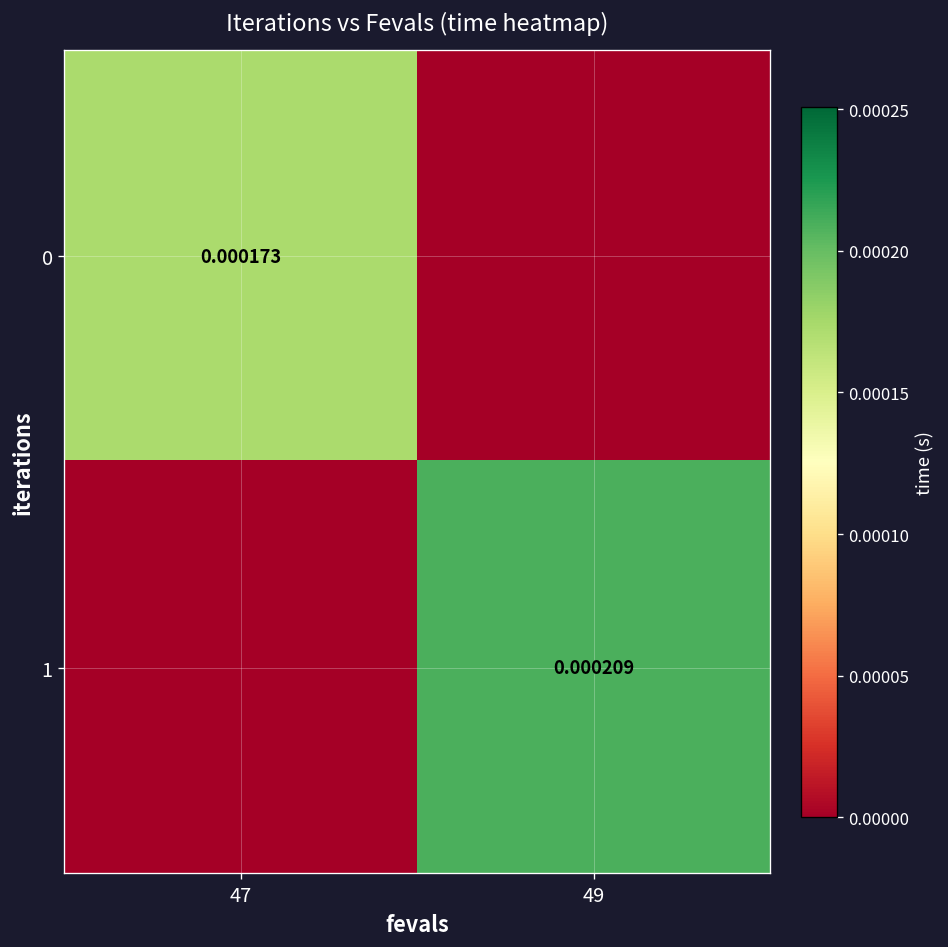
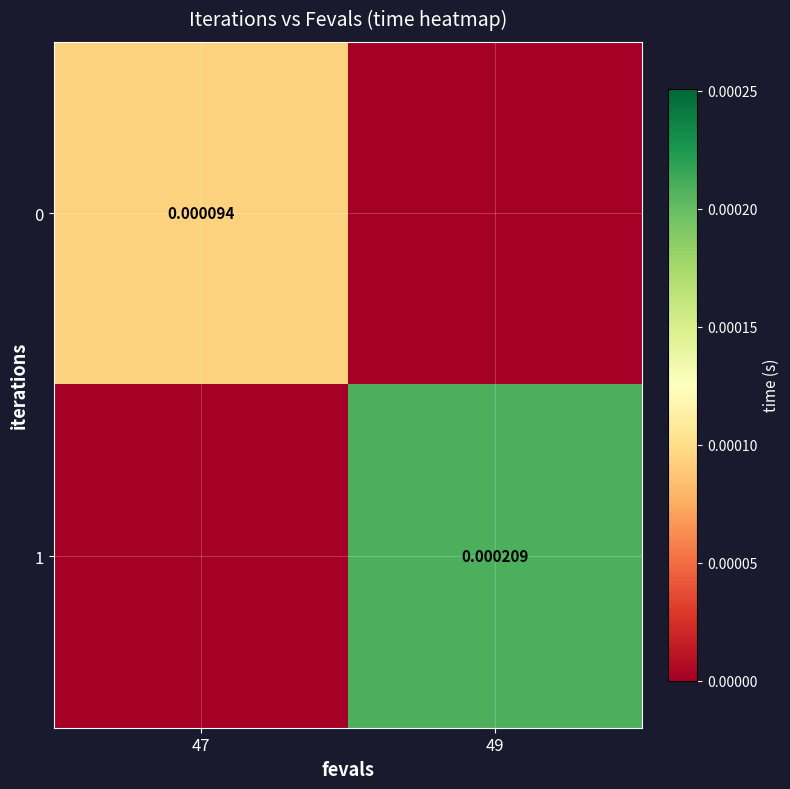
  {
    "0": {
-     "47": 0.000173
+     "47": 0.000094
    },
    "1": {
      "49": 0.000209
    }
  }
